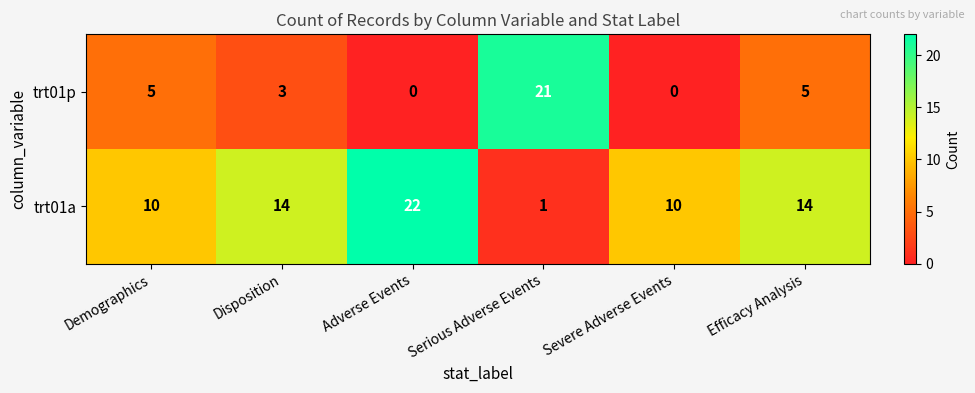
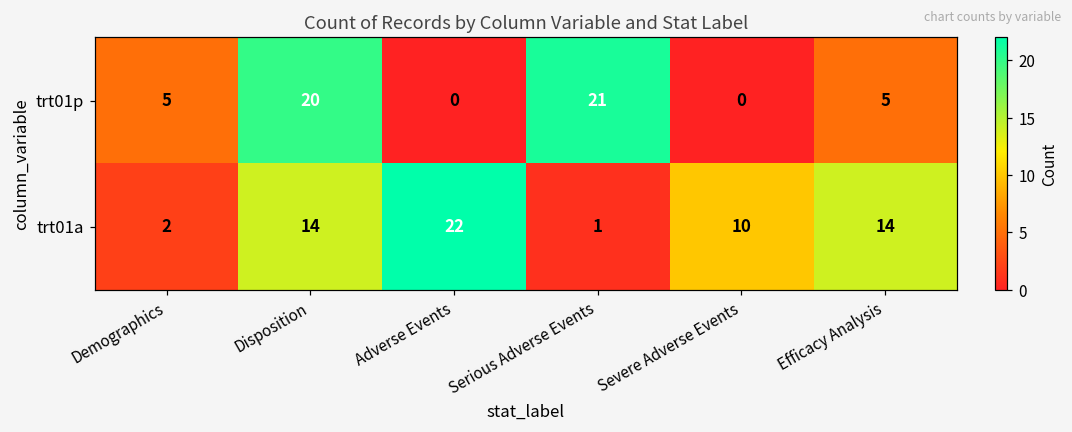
  {
    "trt01p": {
      "Demographics": 5,
-     "Disposition": 3,
+     "Disposition": 20,
      "Adverse Events": 0,
      "Serious Adverse Events": 21,
      "Severe Adverse Events": 0,
      "Efficacy Analysis": 5
    },
    "trt01a": {
-     "Demographics": 10,
+     "Demographics": 2,
      "Disposition": 14,
      "Adverse Events": 22,
      "Serious Adverse Events": 1,
      "Severe Adverse Events": 10,
      "Efficacy Analysis": 14
    }
  }
